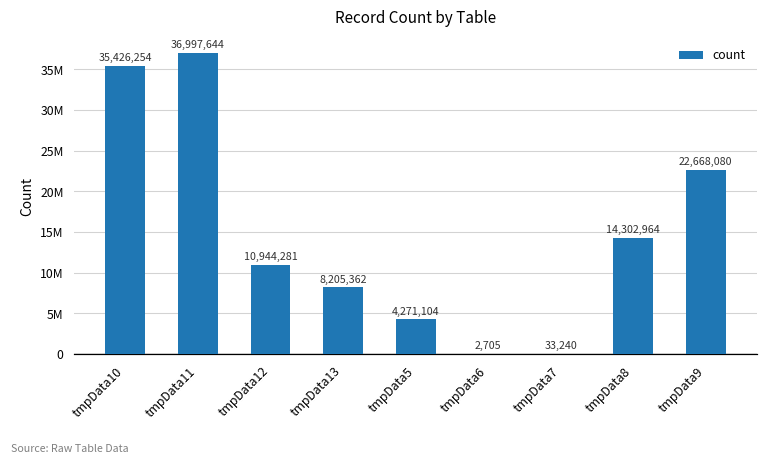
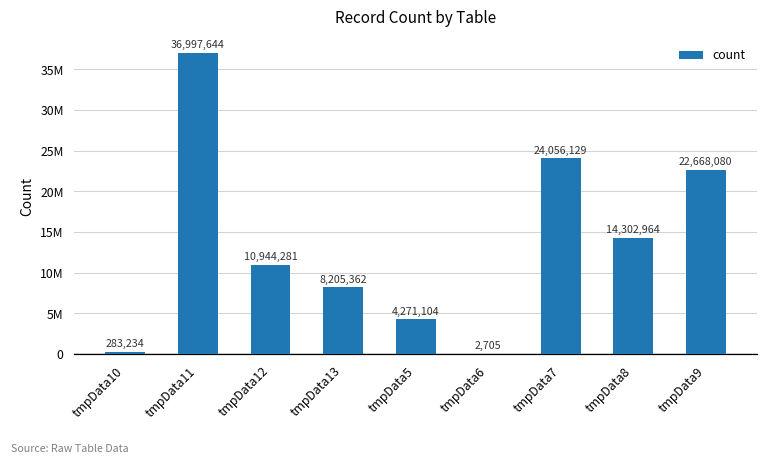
  {
-   "tmpData10": "35,426,254",
+   "tmpData10": "283,234",
    "tmpData11": "36,997,644",
    "tmpData12": "10,944,281",
    "tmpData13": "8,205,362",
    "tmpData5": "4,271,104",
    "tmpData6": "2,705",
-   "tmpData7": "33,240",
+   "tmpData7": "24,056,129",
    "tmpData8": "14,302,964",
    "tmpData9": "22,668,080"
  }
